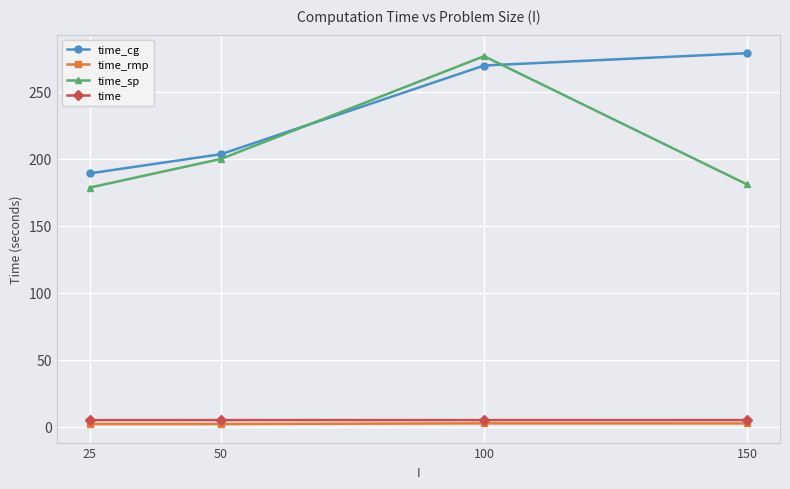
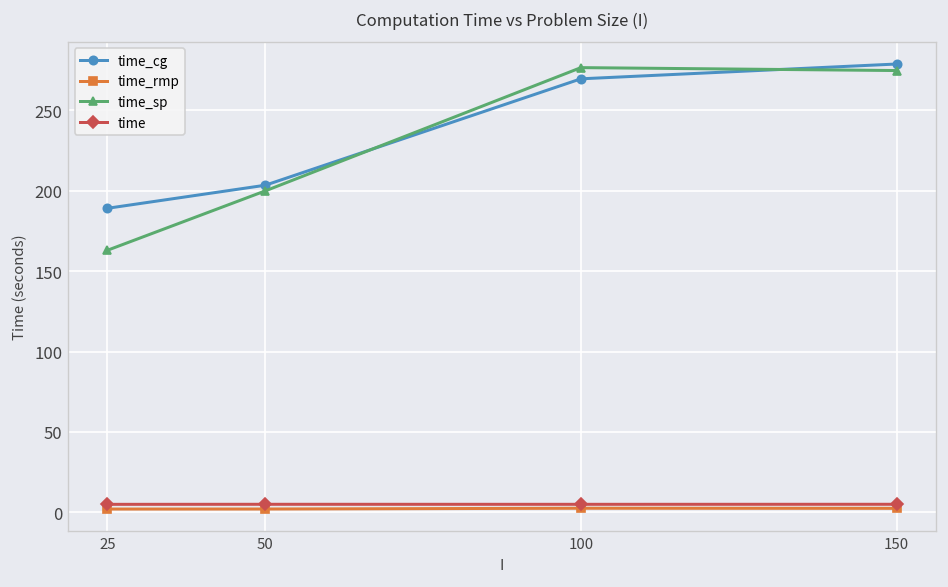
  {
    "time_cg": {
      "25": 189,
      "50": 203,
      "100": 270,
      "150": 279
    },
    "time_sp": {
-     "25": 178,
+     "25": 163,
      "50": 200,
      "100": 277,
-     "150": 181
+     "150": 275
    }
  }
